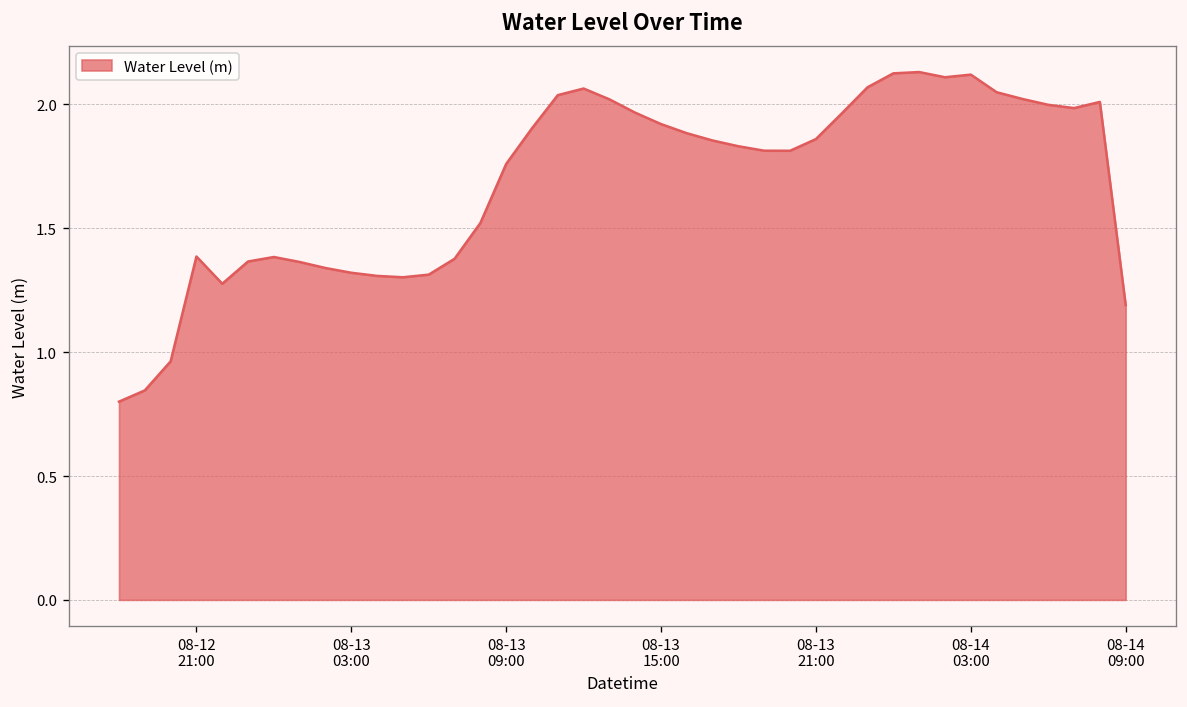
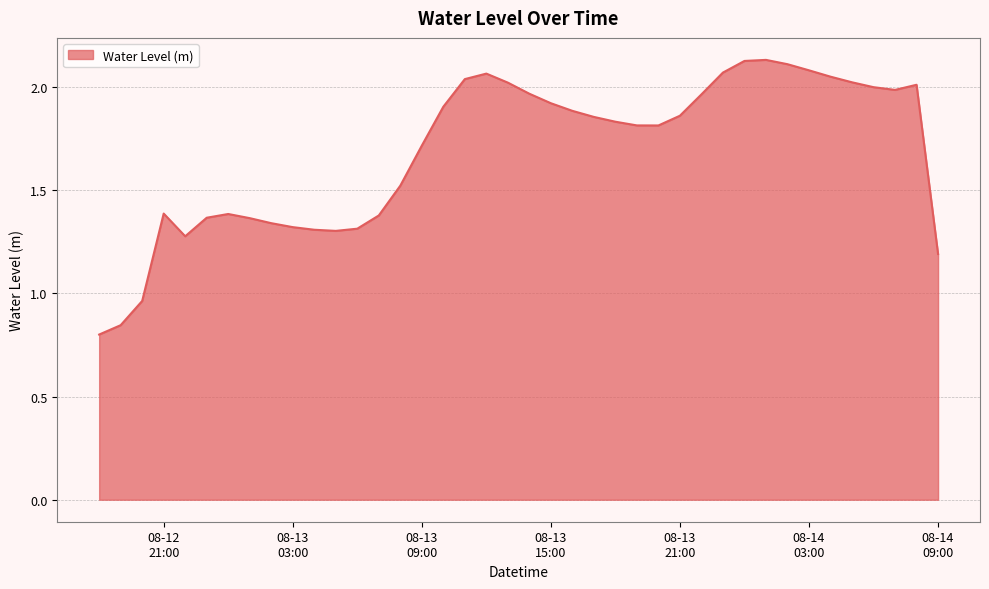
  {
    "08-12 21:00": 1.39,
    "08-13 03:00": 1.32,
-   "08-13 09:00": 1.76,
+   "08-13 09:00": 1.72,
    "08-13 15:00": 1.92,
    "08-13 21:00": 1.86,
-   "08-14 03:00": 2.12,
+   "08-14 03:00": 2.08,
    "08-14 09:00": 1.19
  }
